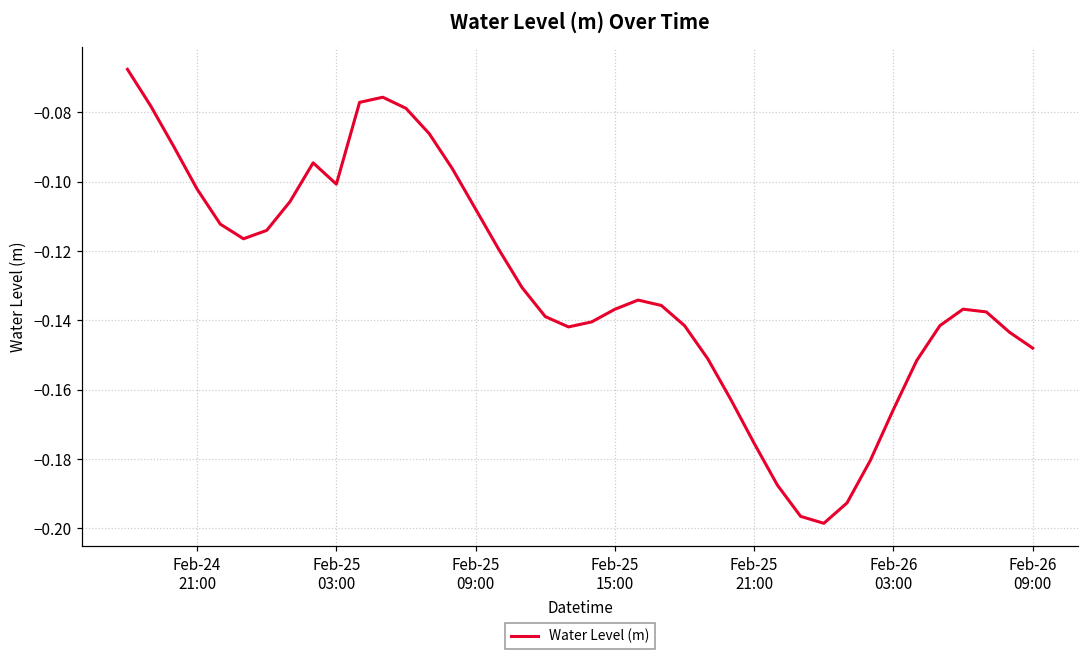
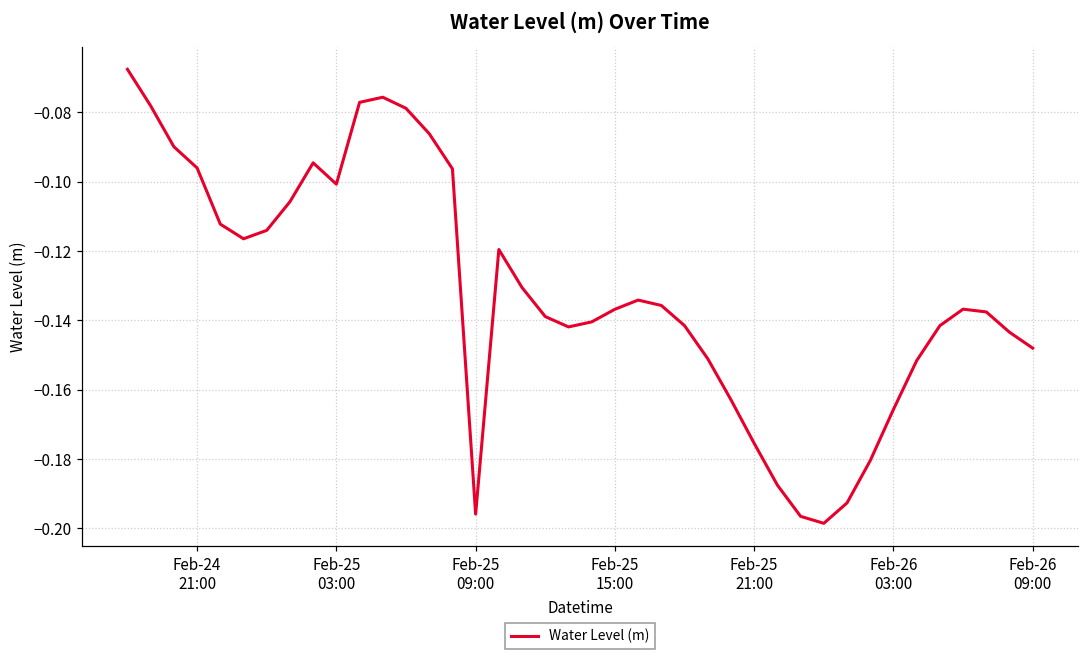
  {
-   "Feb-24 21:00": -0.102,
+   "Feb-24 21:00": -0.096,
    "Feb-25 03:00": -0.101,
-   "Feb-25 09:00": -0.108,
+   "Feb-25 09:00": -0.196,
    "Feb-25 15:00": -0.137,
    "Feb-25 21:00": -0.175,
    "Feb-26 03:00": -0.166,
    "Feb-26 09:00": -0.148
  }
